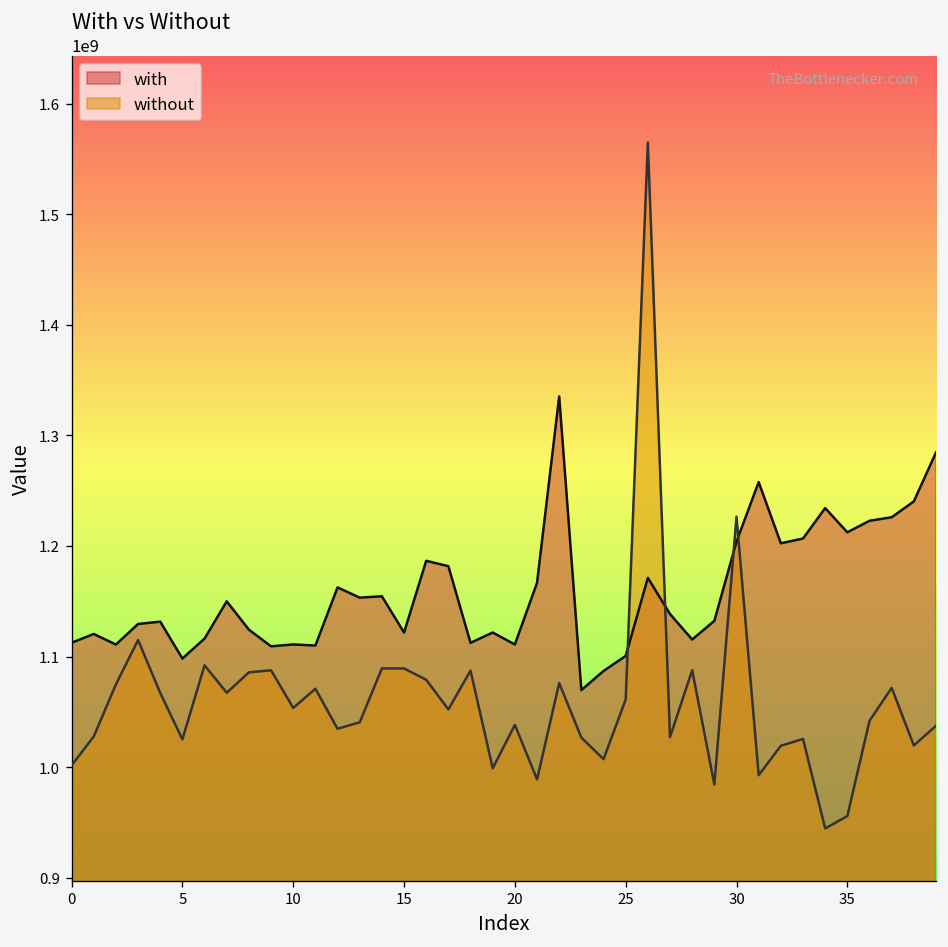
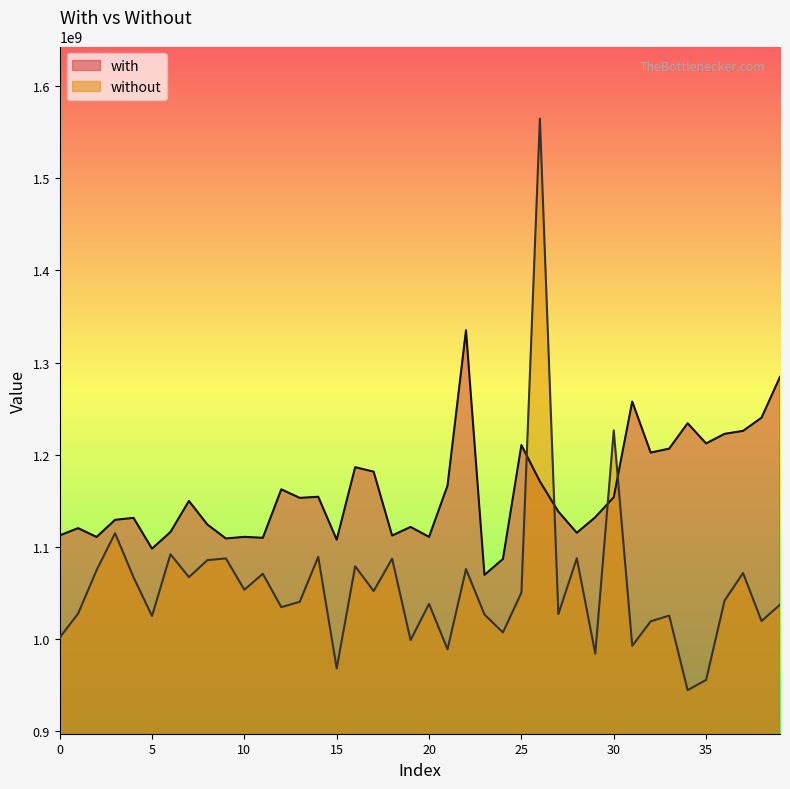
  {
    "with": {
      "0": 1110000000,
      "5": 1100000000,
      "10": 1110000000,
-     "15": 1120000000,
+     "15": 1110000000,
      "20": 1110000000,
-     "25": 1100000000,
-     "30": 1200000000,
+     "25": 1210000000,
+     "30": 1150000000,
      "35": 1210000000
    },
    "without": {
      "0": 1000000000,
      "5": 1030000000,
      "10": 1050000000,
-     "15": 1090000000,
+     "15": 970000000,
      "20": 1040000000,
-     "25": 1060000000,
+     "25": 1050000000,
      "30": 1230000000,
      "35": 960000000
    }
  }
